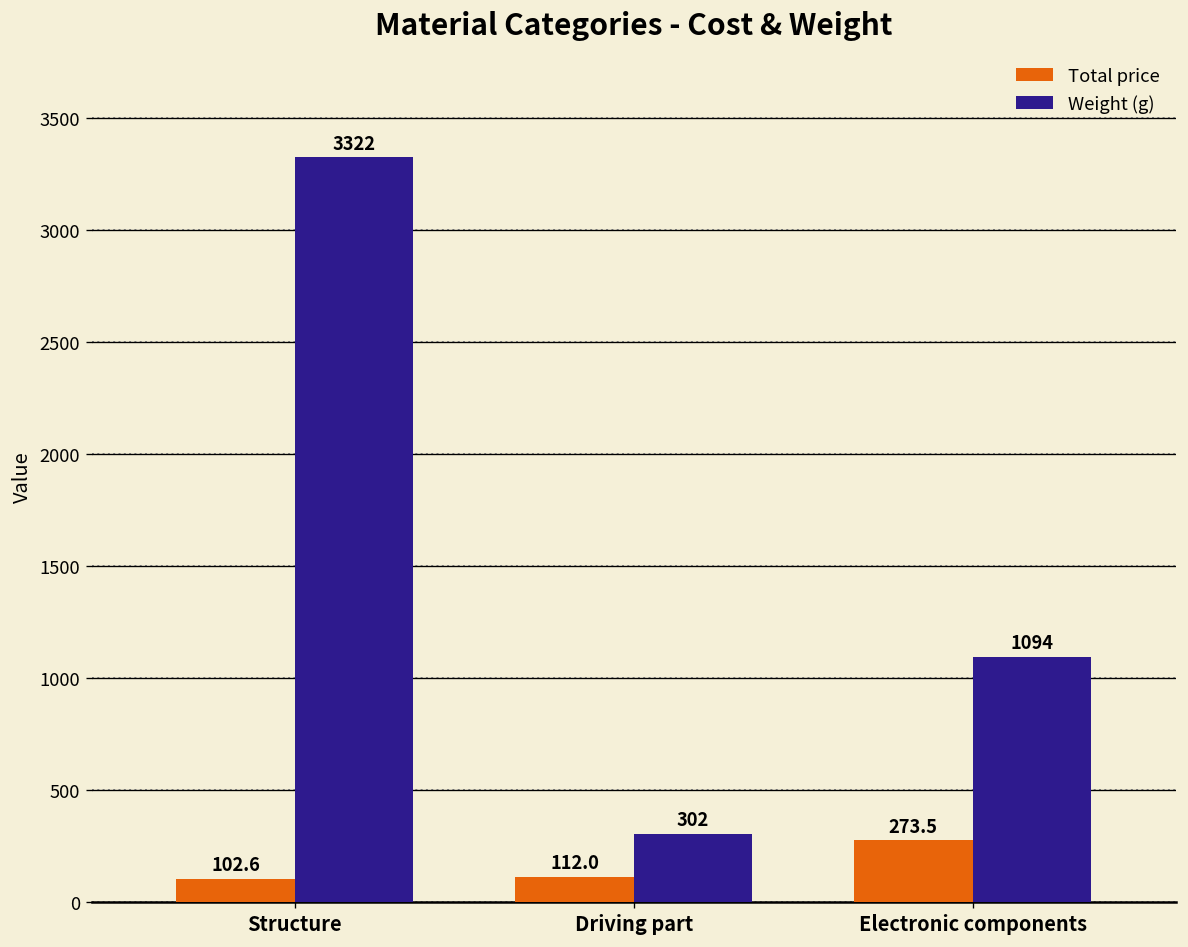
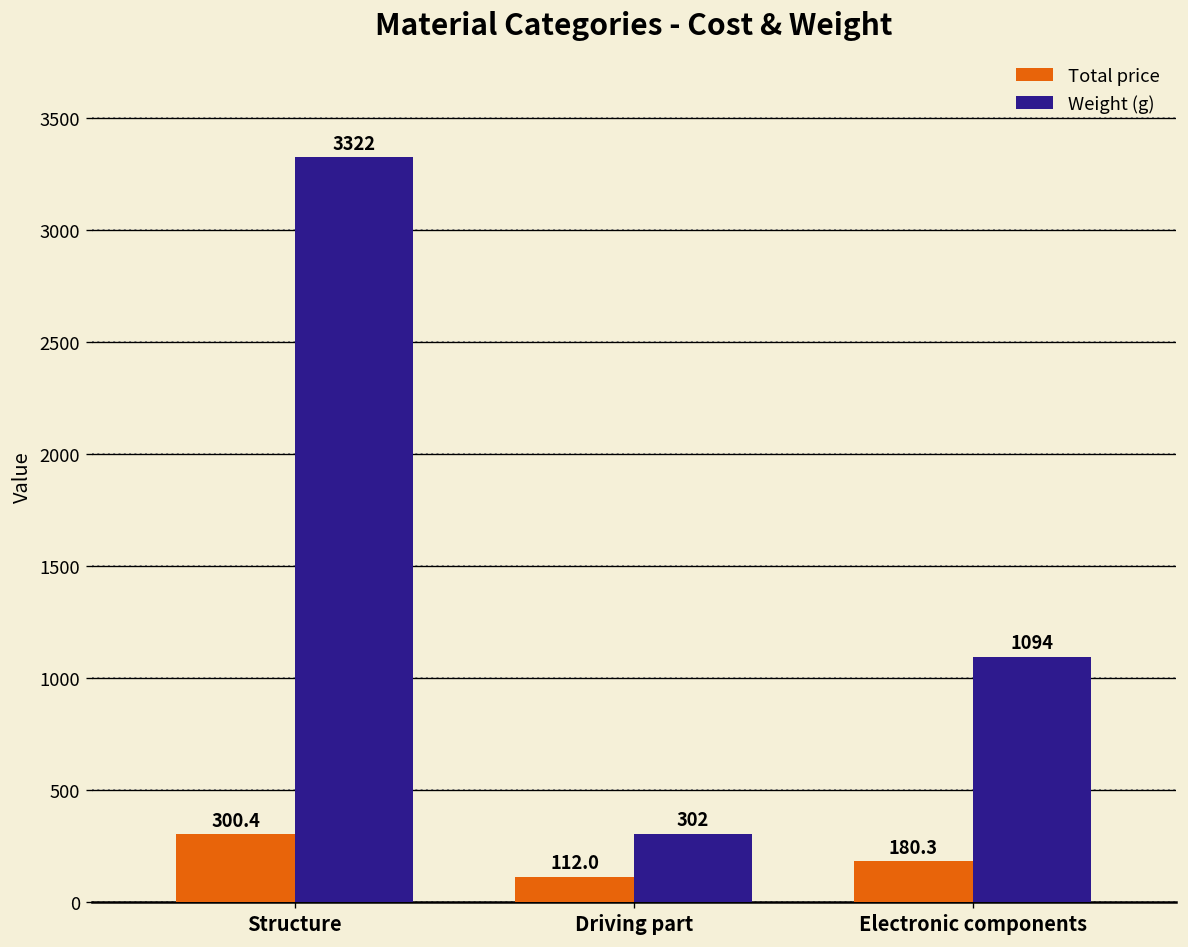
  {
    "Total price": {
-     "Structure": 102.6,
+     "Structure": 300.4,
      "Driving part": 112.0,
-     "Electronic components": 273.5
+     "Electronic components": 180.3
    },
    "Weight (g)": {
      "Structure": 3322,
      "Driving part": 302,
      "Electronic components": 1094
    }
  }
